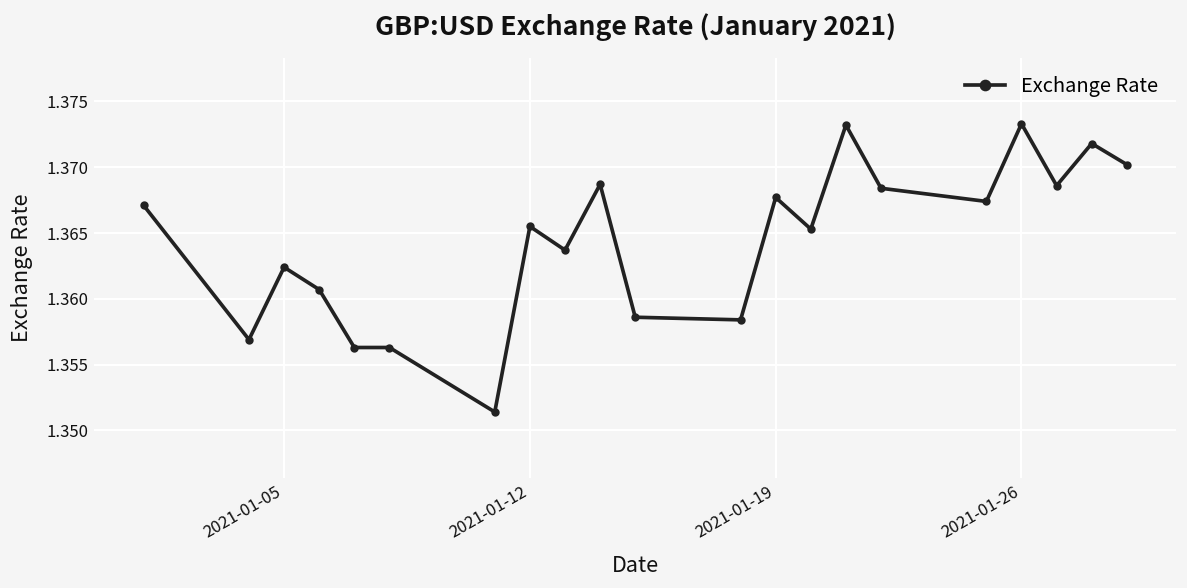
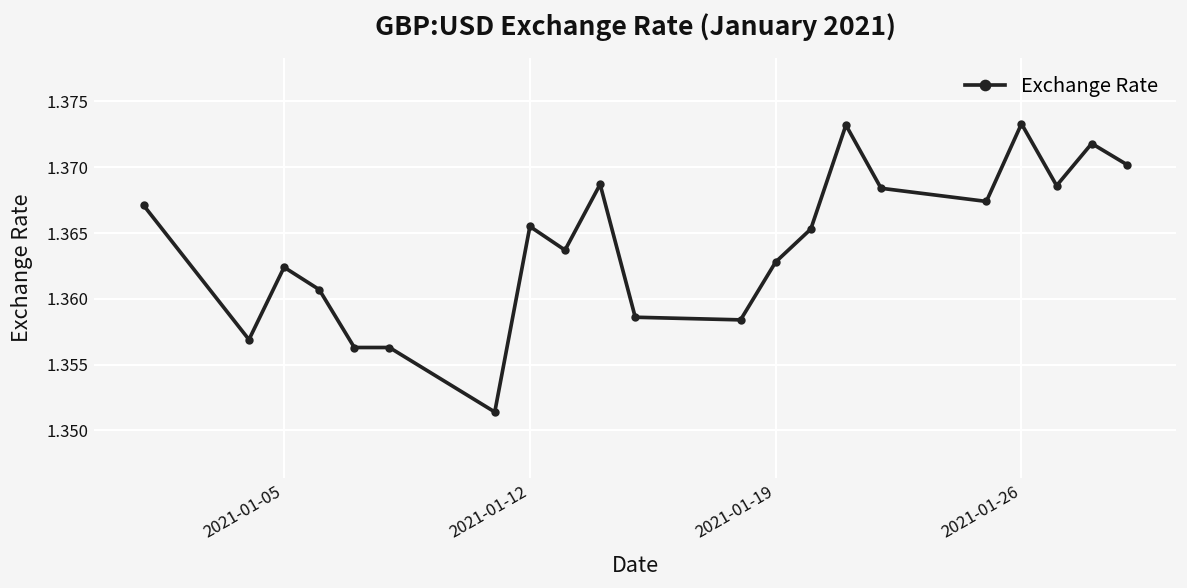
  {
    "2021-01-05": 1.3624,
    "2021-01-12": 1.3655,
-   "2021-01-19": 1.3677,
+   "2021-01-19": 1.3628,
    "2021-01-26": 1.3733
  }
